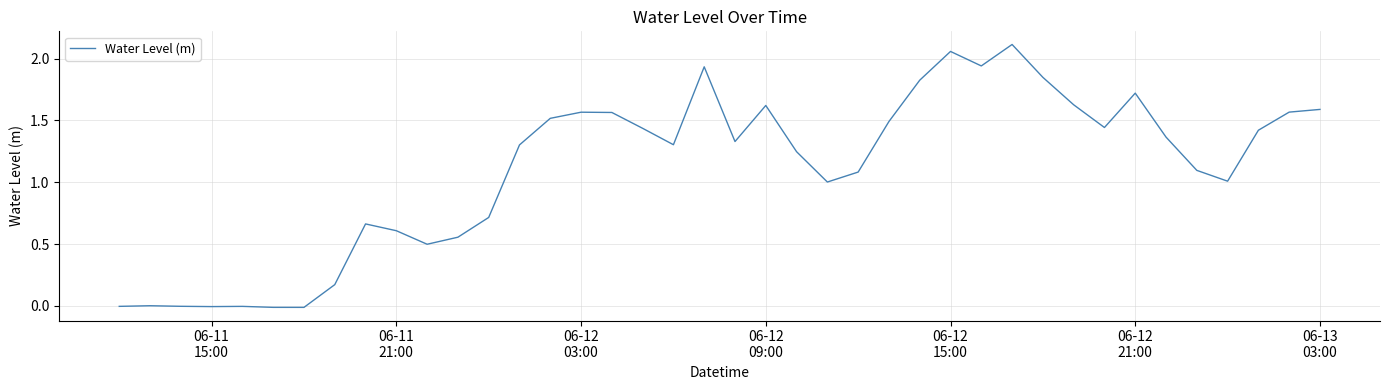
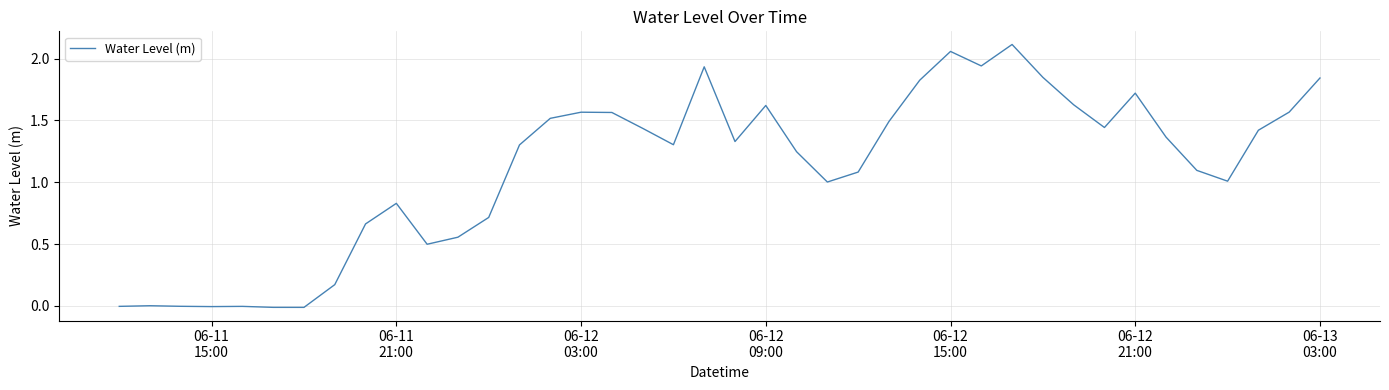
  {
    "06-11 15:00": -0.01,
-   "06-11 21:00": 0.61,
+   "06-11 21:00": 0.83,
    "06-12 03:00": 1.57,
    "06-12 09:00": 1.62,
    "06-12 15:00": 2.06,
    "06-12 21:00": 1.72,
-   "06-13 03:00": 1.59
+   "06-13 03:00": 1.84
  }
